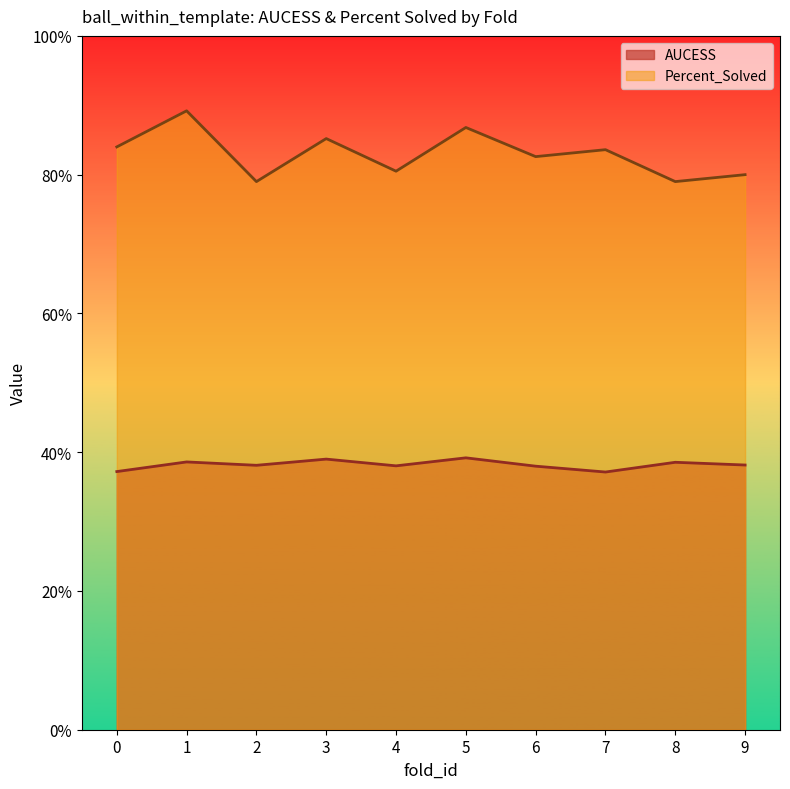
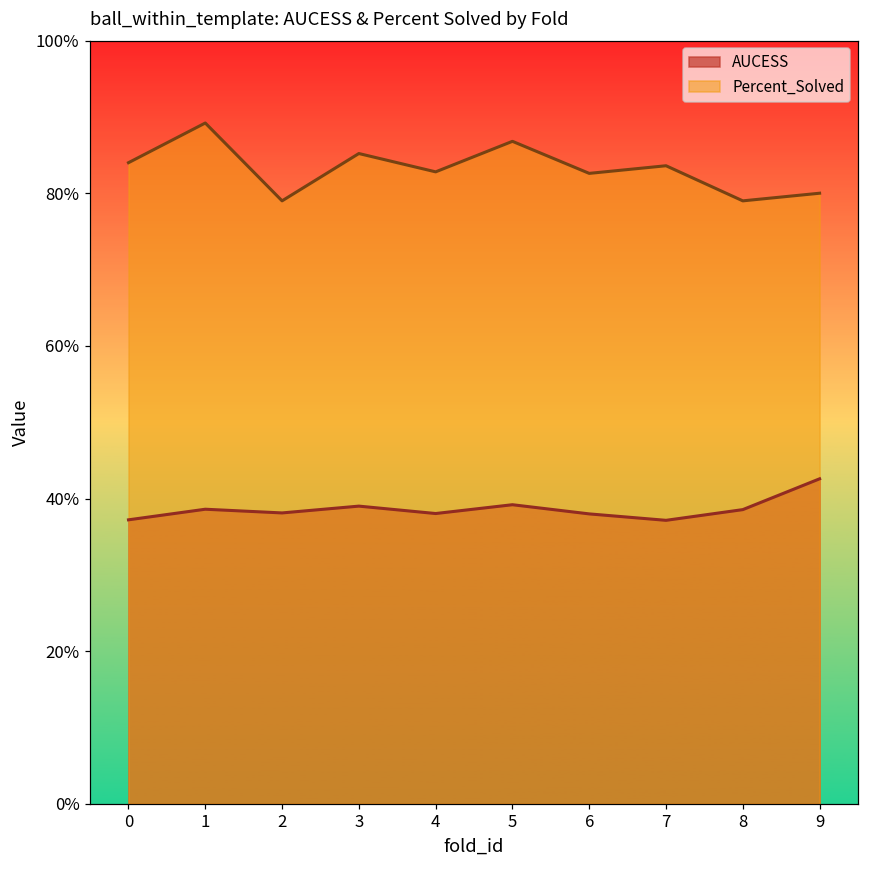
  {
    "AUCESS": {
      "0": "37%",
      "1": "39%",
      "2": "38%",
      "3": "39%",
      "4": "38%",
      "5": "39%",
      "6": "38%",
      "7": "37%",
      "8": "39%",
-     "9": "38%"
+     "9": "43%"
    },
    "Percent_Solved": {
      "0": "84%",
      "1": "89%",
      "2": "79%",
      "3": "85%",
-     "4": "81%",
+     "4": "83%",
      "5": "87%",
      "6": "83%",
      "7": "84%",
      "8": "79%",
      "9": "80%"
    }
  }
